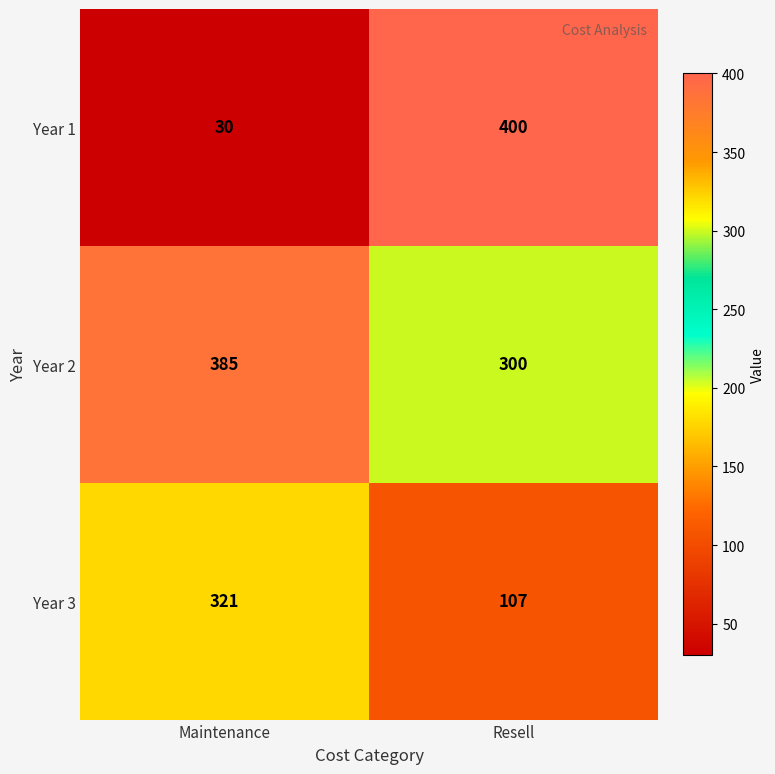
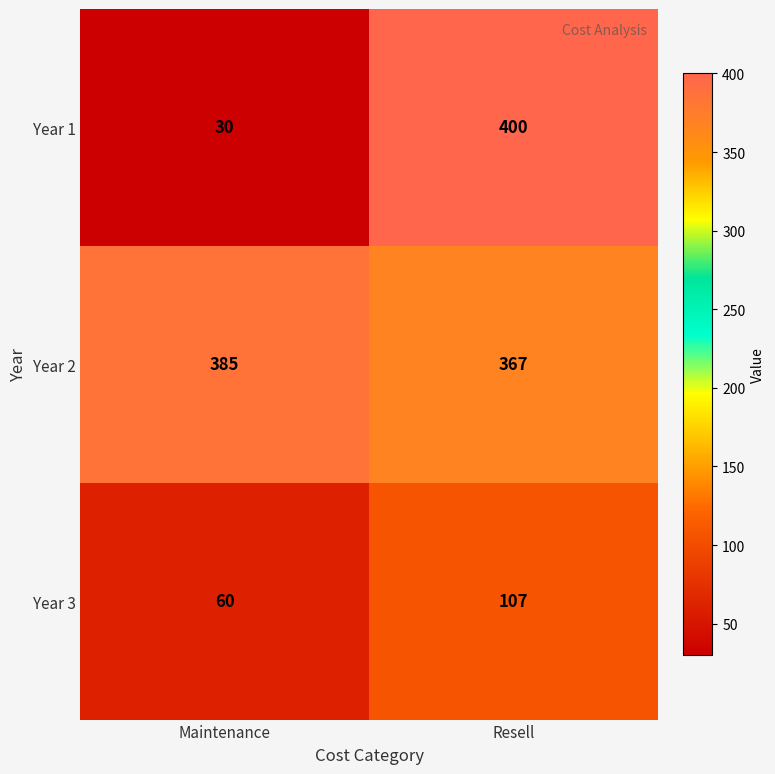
  {
    "Year 1": {
      "Maintenance": 30
    },
    "Year 2": {
      "Maintenance": 385,
-     "Resell": 300
+     "Resell": 367
    },
    "Year 3": {
-     "Maintenance": 321,
+     "Maintenance": 60,
      "Resell": 107
    }
  }
